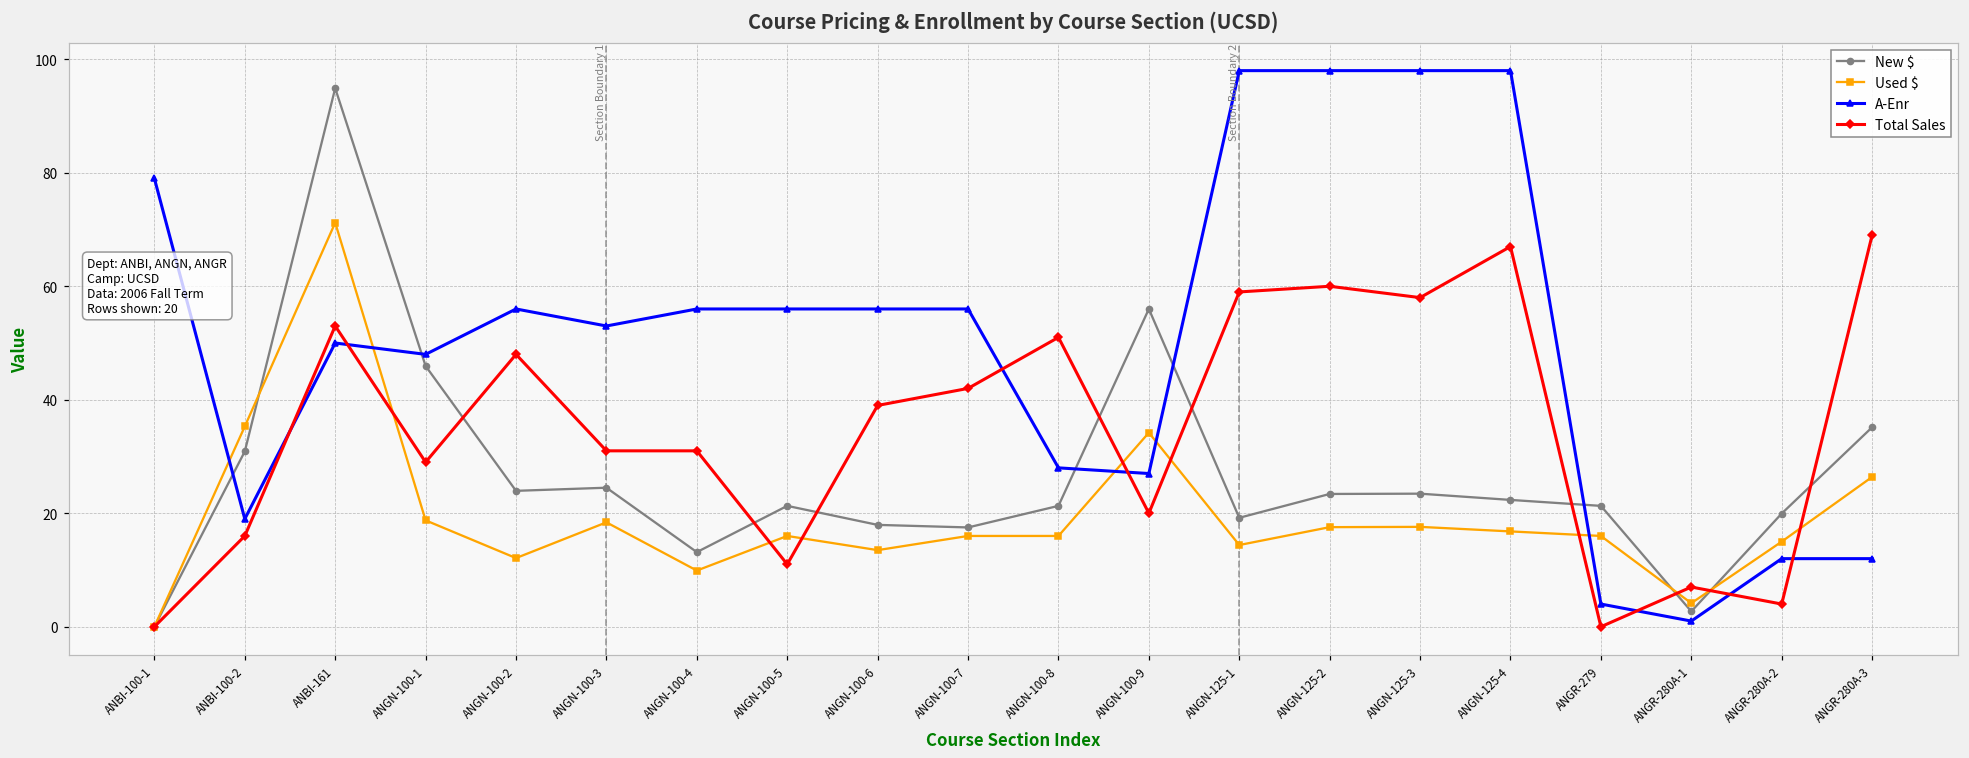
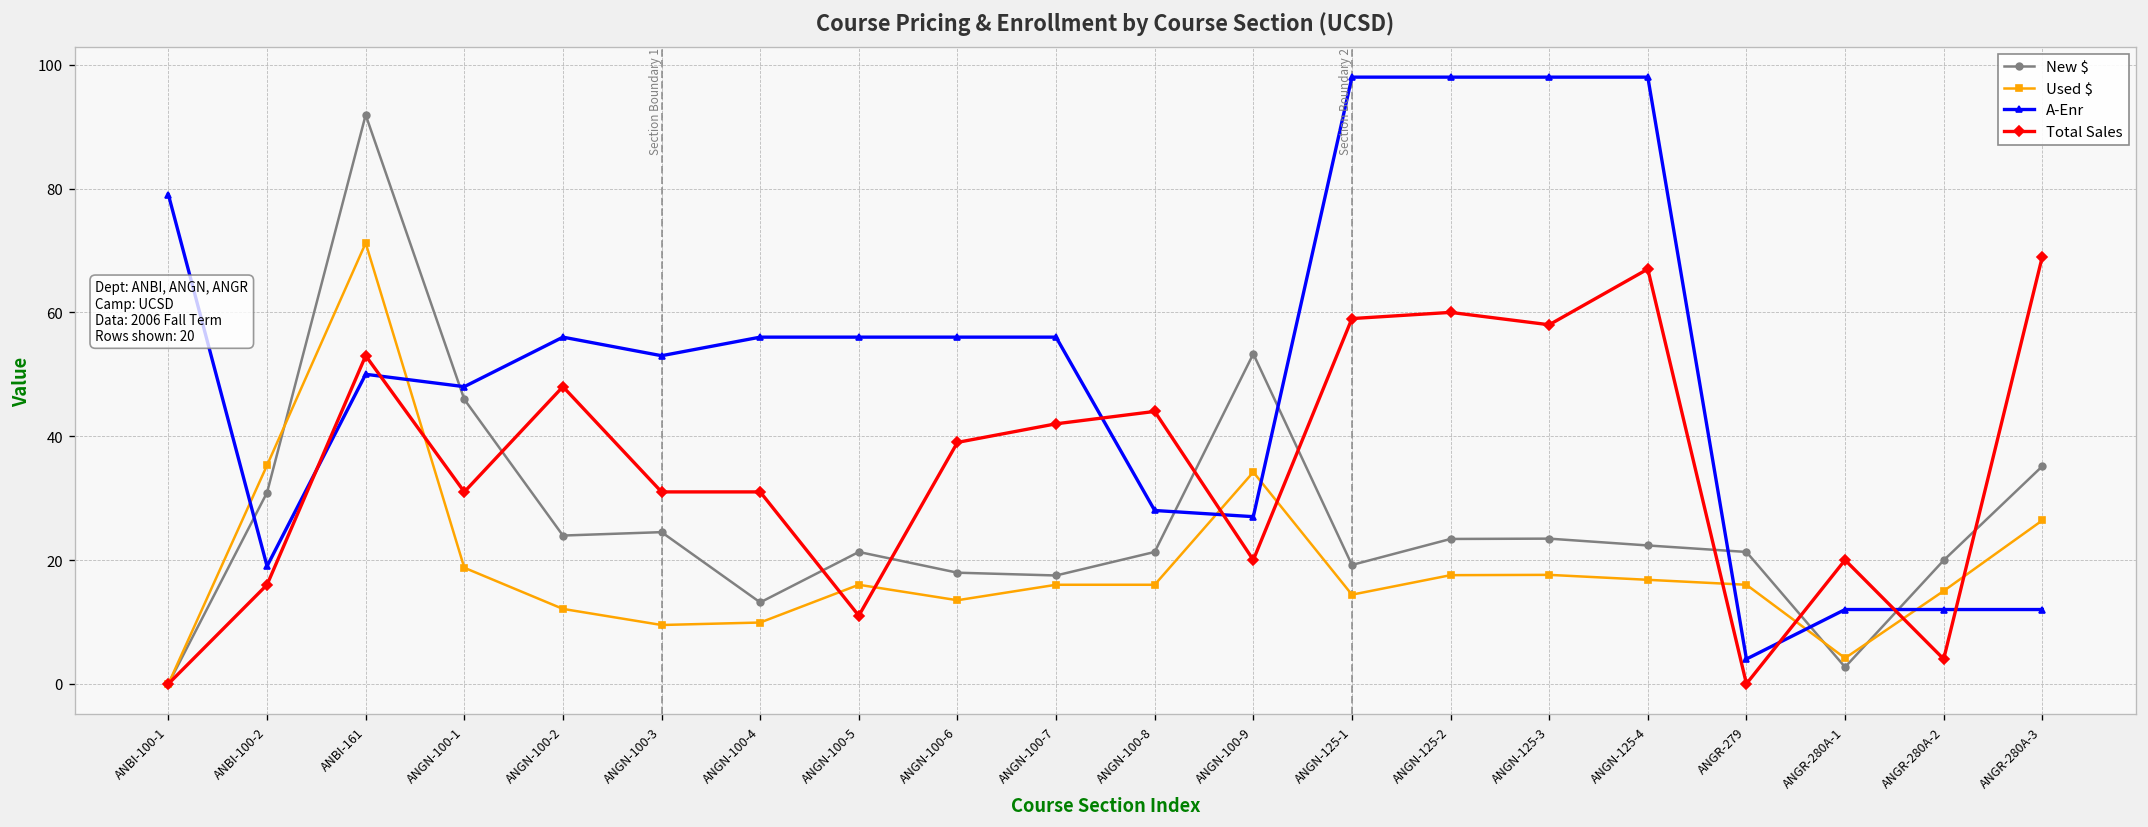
  {
    "New $": {
      "ANBI-100-2": 31,
-     "ANBI-161": 95,
+     "ANBI-161": 92,
      "ANGN-100-1": 46,
      "ANGN-100-2": 24,
      "ANGN-100-3": 25,
      "ANGN-100-4": 13,
      "ANGN-100-5": 21,
      "ANGN-100-6": 18,
      "ANGN-100-7": 18,
      "ANGN-100-8": 21,
-     "ANGN-100-9": 56,
+     "ANGN-100-9": 53,
      "ANGN-125-1": 19,
      "ANGN-125-2": 23,
      "ANGN-125-3": 23,
      "ANGN-125-4": 22,
      "ANGR-279": 21,
      "ANGR-280A-1": 3,
      "ANGR-280A-2": 20,
      "ANGR-280A-3": 35
    },
    "Used $": {
      "ANBI-100-2": 35,
      "ANBI-161": 71,
      "ANGN-100-1": 19,
      "ANGN-100-2": 12,
-     "ANGN-100-3": 18,
+     "ANGN-100-3": 10,
      "ANGN-100-4": 10,
      "ANGN-100-5": 16,
      "ANGN-100-6": 14,
      "ANGN-100-7": 16,
      "ANGN-100-8": 16,
      "ANGN-100-9": 34,
      "ANGN-125-1": 14,
      "ANGN-125-2": 18,
      "ANGN-125-3": 18,
      "ANGN-125-4": 17,
      "ANGR-279": 16,
      "ANGR-280A-1": 4,
      "ANGR-280A-2": 15,
      "ANGR-280A-3": 26
    },
    "A-Enr": {
      "ANBI-100-1": 79,
      "ANBI-100-2": 19,
      "ANBI-161": 50,
      "ANGN-100-1": 48,
      "ANGN-100-2": 56,
      "ANGN-100-3": 53,
      "ANGN-100-4": 56,
      "ANGN-100-5": 56,
      "ANGN-100-6": 56,
      "ANGN-100-7": 56,
      "ANGN-100-8": 28,
      "ANGN-100-9": 27,
      "ANGN-125-2": 98,
      "ANGN-125-3": 98,
      "ANGN-125-4": 98,
      "ANGR-279": 4,
-     "ANGR-280A-1": 1,
+     "ANGR-280A-1": 12,
      "ANGR-280A-2": 12,
      "ANGR-280A-3": 12
    },
    "Total Sales": {
      "ANBI-100-2": 16,
      "ANBI-161": 53,
-     "ANGN-100-1": 29,
+     "ANGN-100-1": 31,
      "ANGN-100-2": 48,
      "ANGN-100-3": 31,
      "ANGN-100-4": 31,
      "ANGN-100-5": 11,
      "ANGN-100-6": 39,
      "ANGN-100-7": 42,
-     "ANGN-100-8": 51,
+     "ANGN-100-8": 44,
      "ANGN-100-9": 20,
      "ANGN-125-1": 59,
      "ANGN-125-2": 60,
      "ANGN-125-3": 58,
      "ANGN-125-4": 67,
      "ANGR-279": 0,
-     "ANGR-280A-1": 7,
+     "ANGR-280A-1": 20,
      "ANGR-280A-2": 4,
      "ANGR-280A-3": 69
    }
  }
